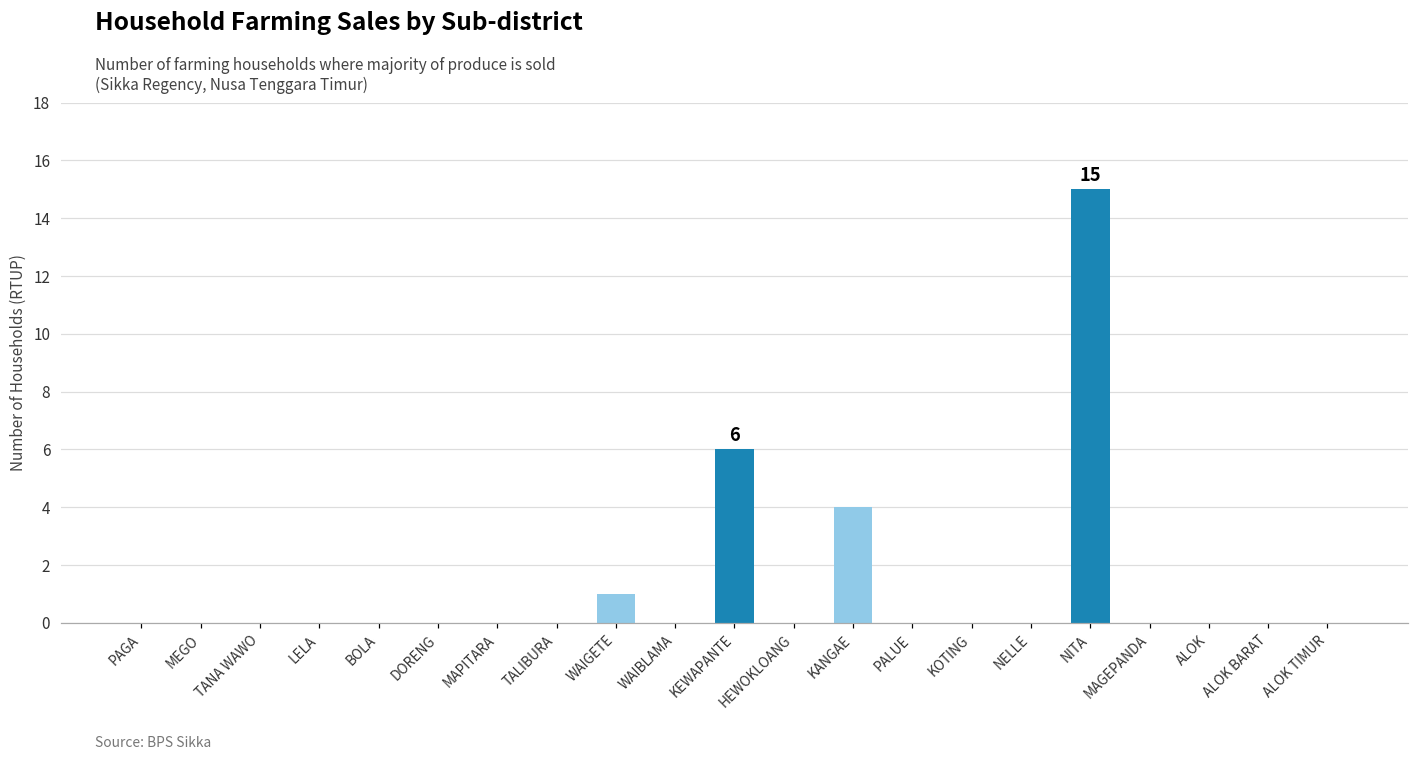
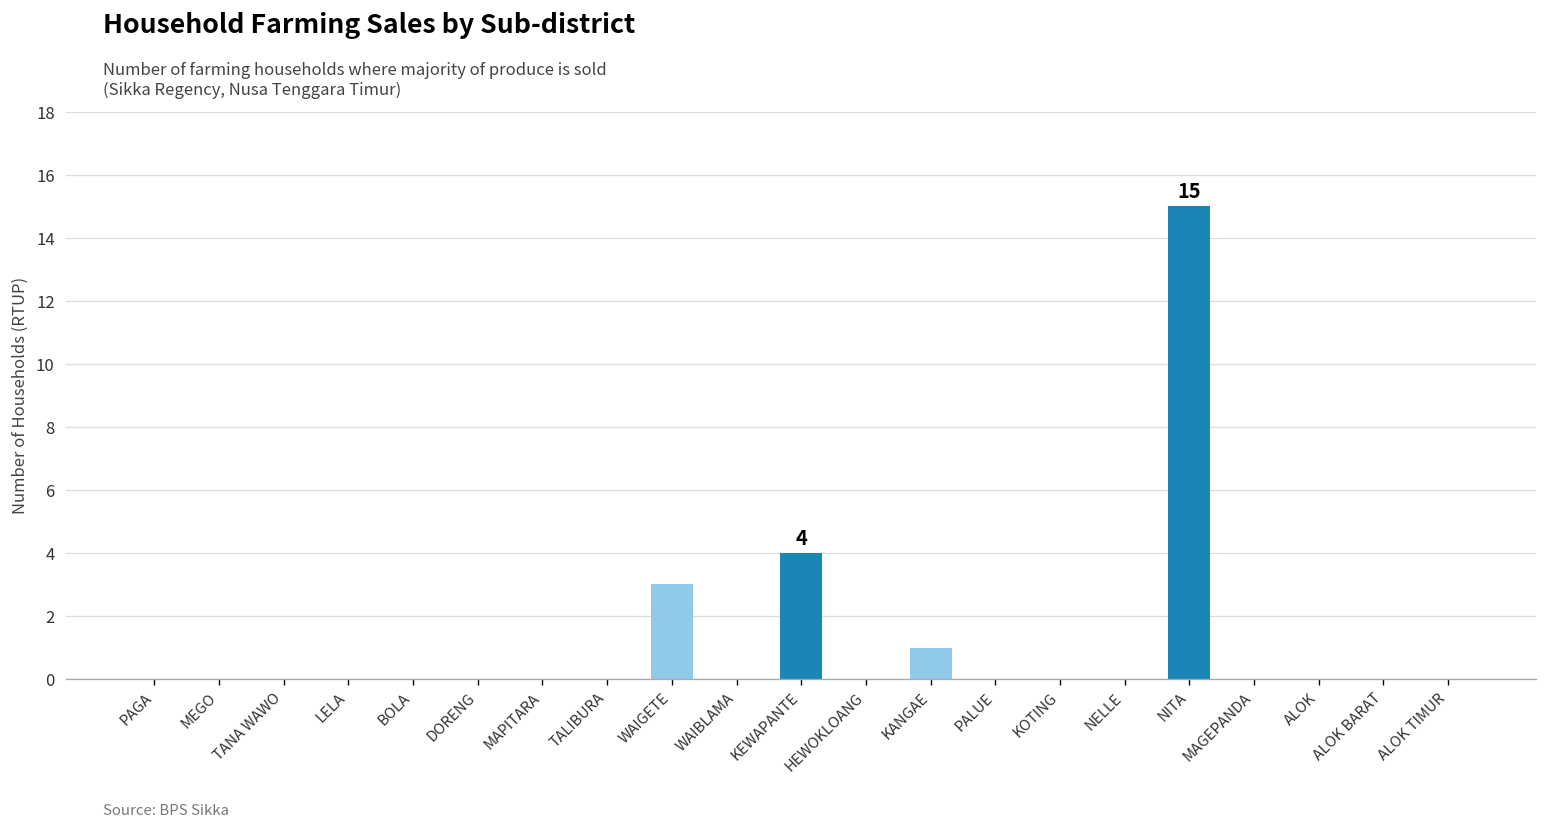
  {
-   "WAIGETE": 1,
-   "KEWAPANTE": 6,
-   "KANGAE": 4,
+   "WAIGETE": 3,
+   "KEWAPANTE": 4,
+   "KANGAE": 1,
    "NITA": 15
  }
